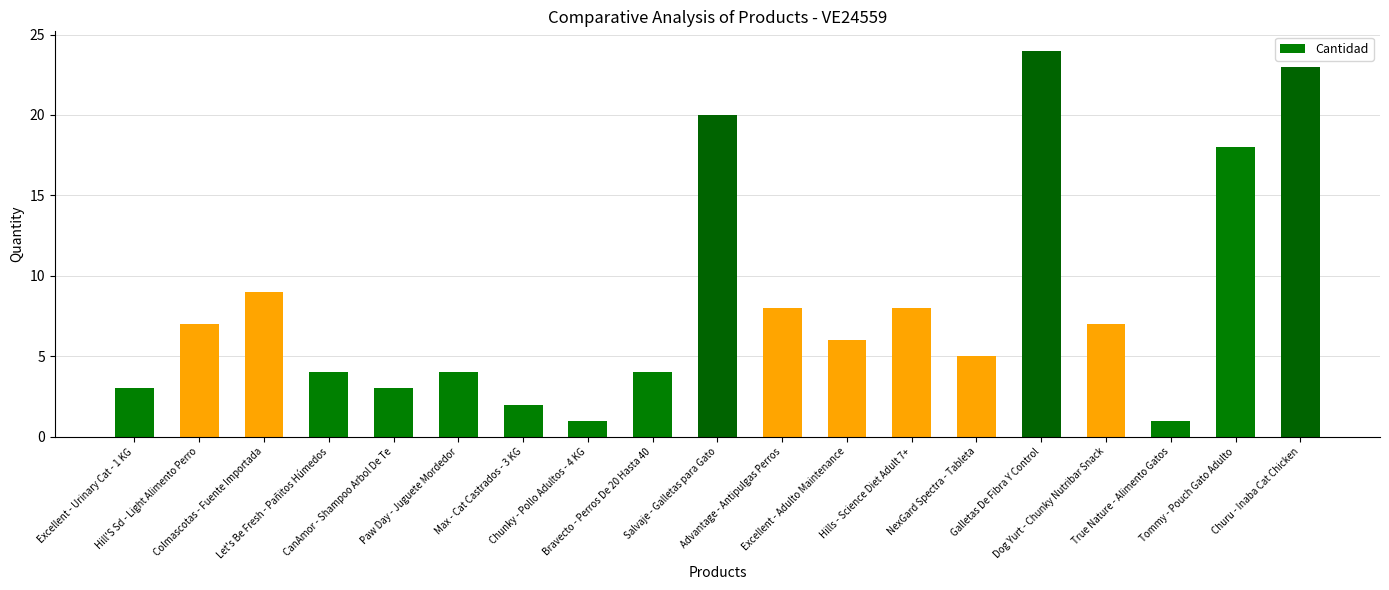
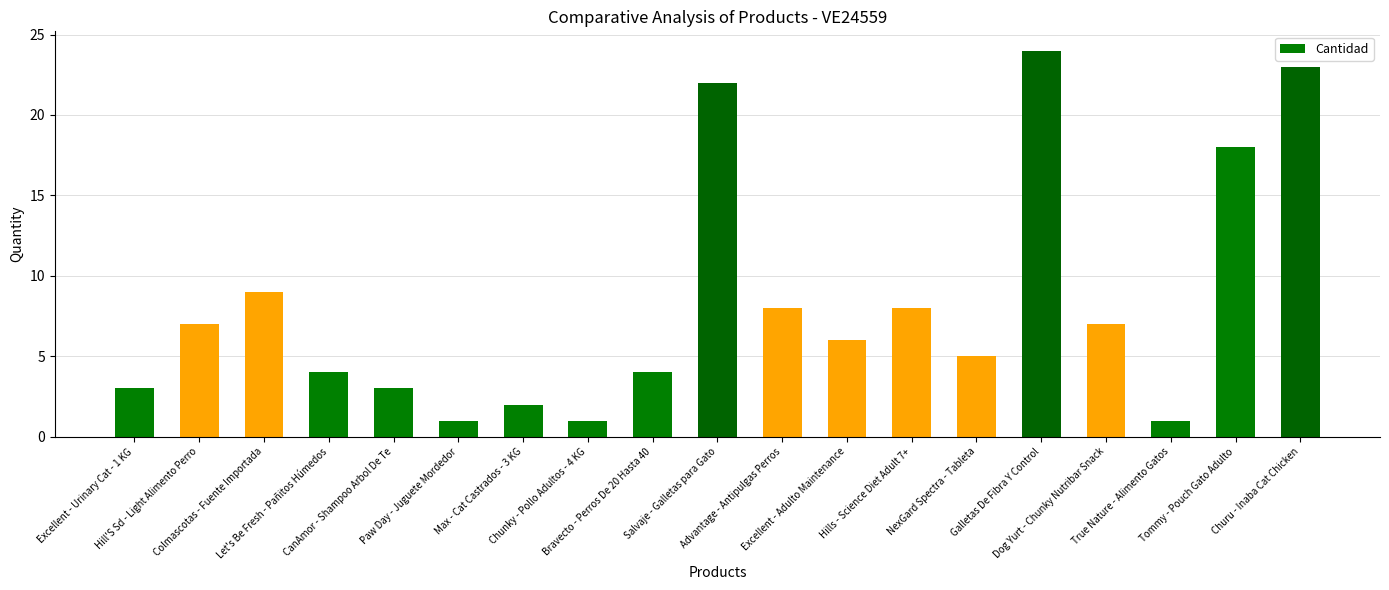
  {
    "Excellent - Urinary Cat - 1 KG": 3,
    "Hill'S Sd - Light Alimento Perro": 7,
    "Colmascotas - Fuente Importada": 9,
    "Let's Be Fresh - Pañitos Húmedos": 4,
    "CanAmor - Shampoo Arbol De Te": 3,
-   "Paw Day - Juguete Mordedor": 4,
+   "Paw Day - Juguete Mordedor": 1,
    "Max - Cat Castrados - 3 KG": 2,
    "Chunky - Pollo Adultos - 4 KG": 1,
    "Bravecto - Perros De 20 Hasta 40": 4,
-   "Salvaje - Galletas para Gato": 20,
+   "Salvaje - Galletas para Gato": 22,
    "Advantage - Antipulgas Perros": 8,
    "Excellent - Adulto Maintenance": 6,
    "Hills - Science Diet Adult 7+": 8,
    "NexGard Spectra - Tableta": 5,
    "Galletas De Fibra Y Control": 24,
    "Dog Yurt - Chunky Nutribar Snack": 7,
    "True Nature - Alimento Gatos": 1,
    "Tommy - Pouch Gato Adulto": 18,
    "Churu - Inaba Cat Chicken": 23
  }
